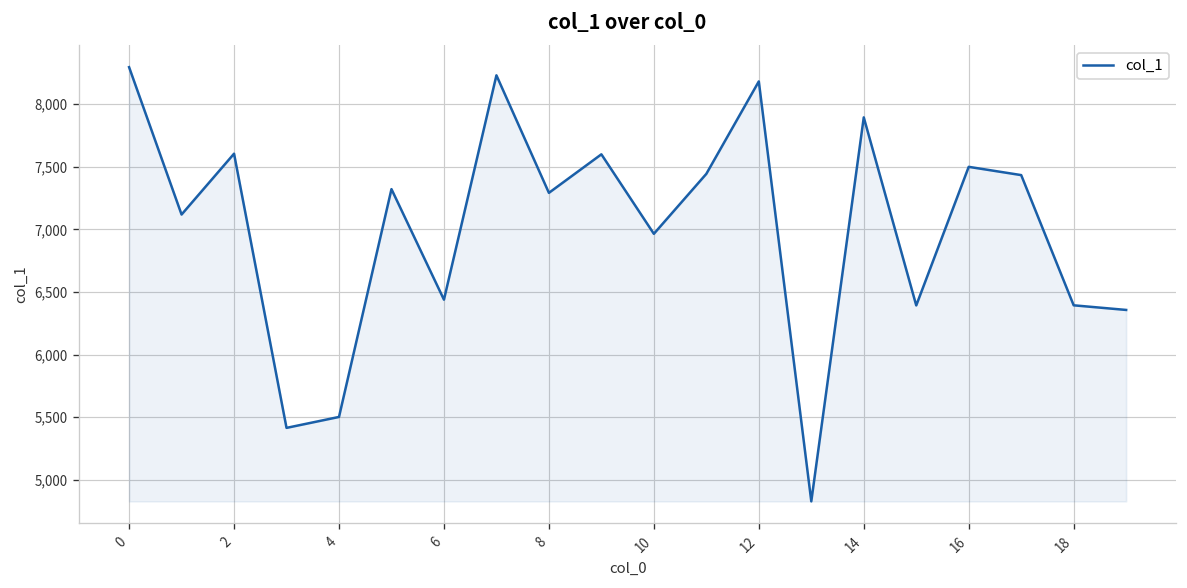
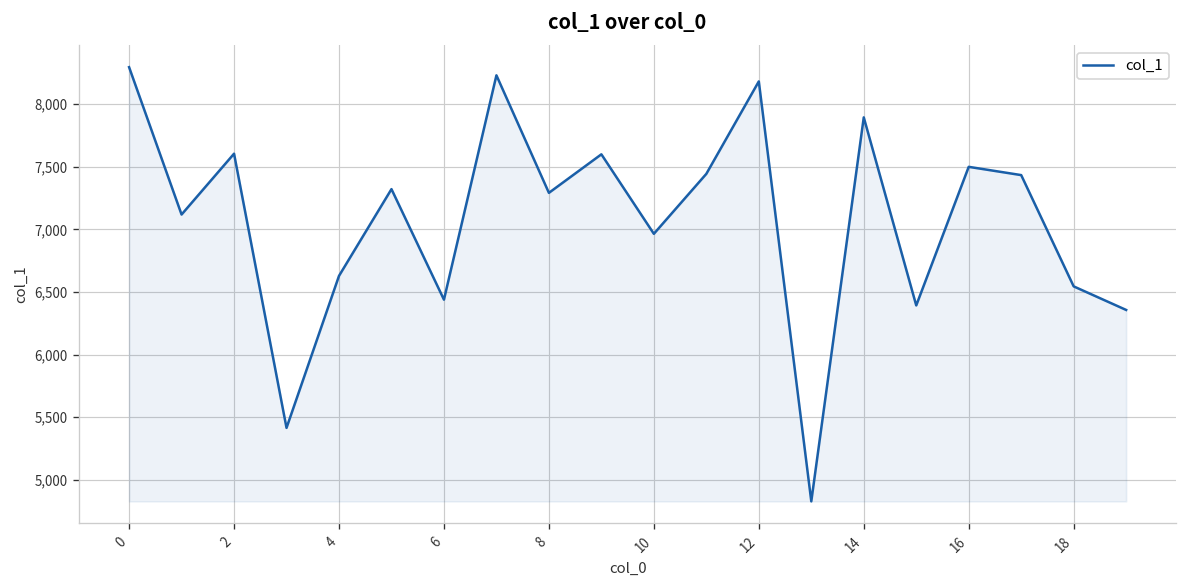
  {
    "0": "8,300",
    "2": "7,610",
-   "4": "5,500",
+   "4": "6,630",
    "6": "6,440",
    "8": "7,290",
    "10": "6,970",
    "12": "8,180",
    "14": "7,900",
    "16": "7,500",
-   "18": "6,390"
+   "18": "6,550"
  }
